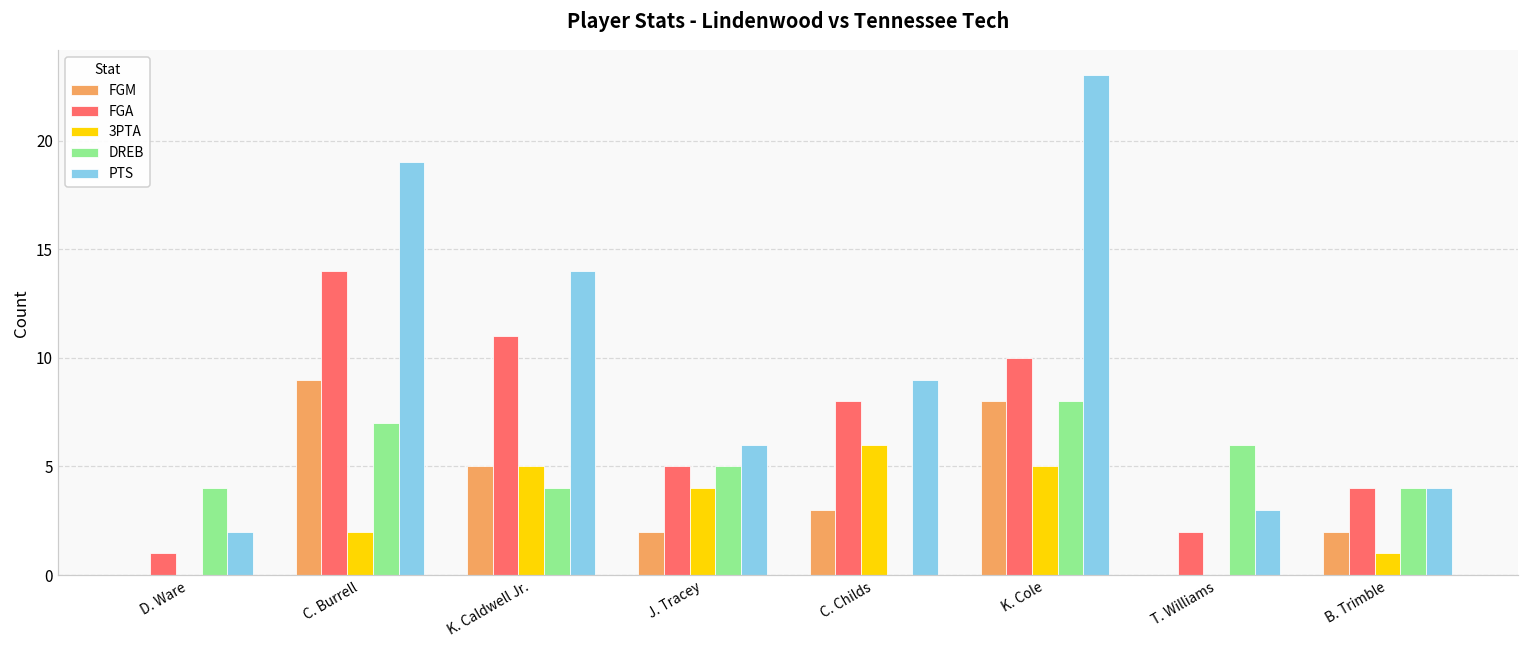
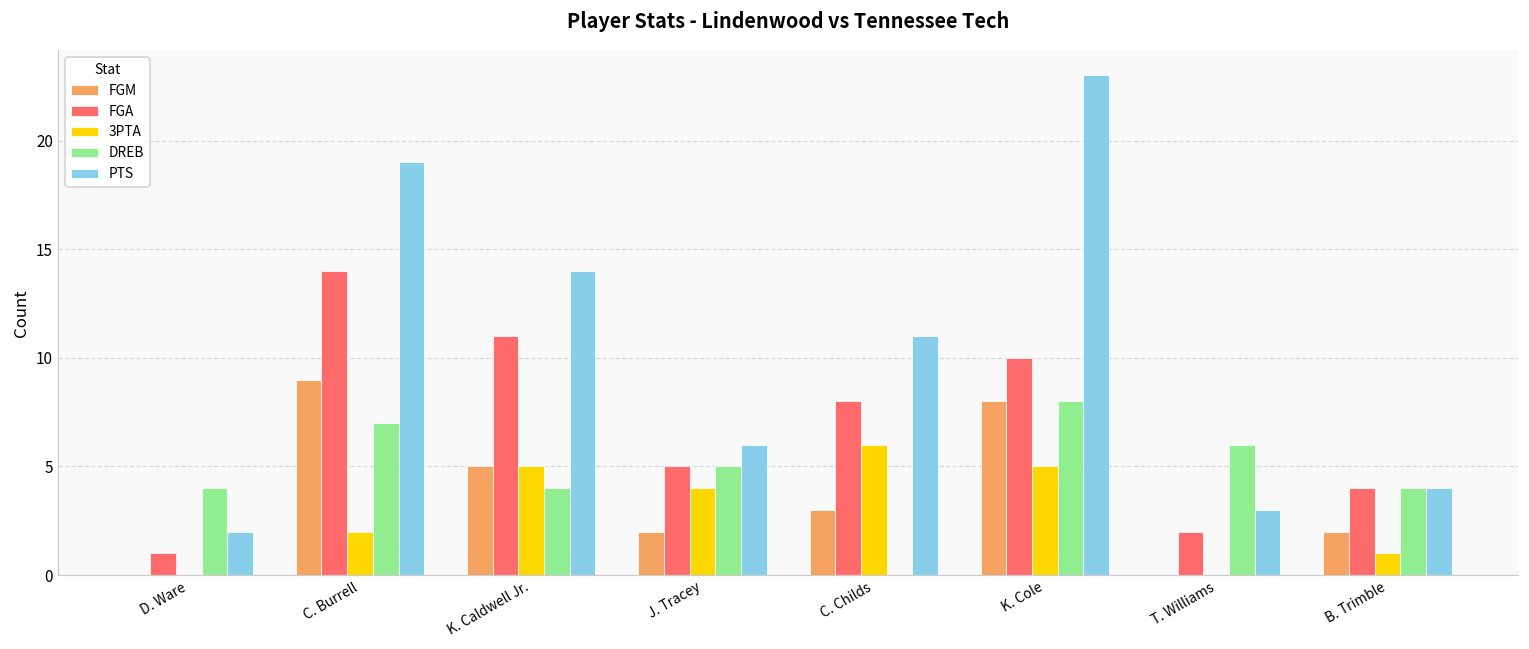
  {
    "3PTA": {
      "D. Ware": 0,
      "C. Burrell": 2,
      "K. Caldwell Jr.": 5,
      "J. Tracey": 4,
      "C. Childs": 6,
      "K. Cole": 5,
      "T. Williams": 0,
      "B. Trimble": 1
    },
    "DREB": {
      "D. Ware": 4,
      "C. Burrell": 7,
      "K. Caldwell Jr.": 4,
      "J. Tracey": 5,
      "C. Childs": 0,
      "K. Cole": 8,
      "T. Williams": 6,
      "B. Trimble": 4
    },
    "PTS": {
      "D. Ware": 2,
      "C. Burrell": 19,
      "K. Caldwell Jr.": 14,
      "J. Tracey": 6,
-     "C. Childs": 9,
+     "C. Childs": 11,
      "K. Cole": 23,
      "T. Williams": 3,
      "B. Trimble": 4
    }
  }
